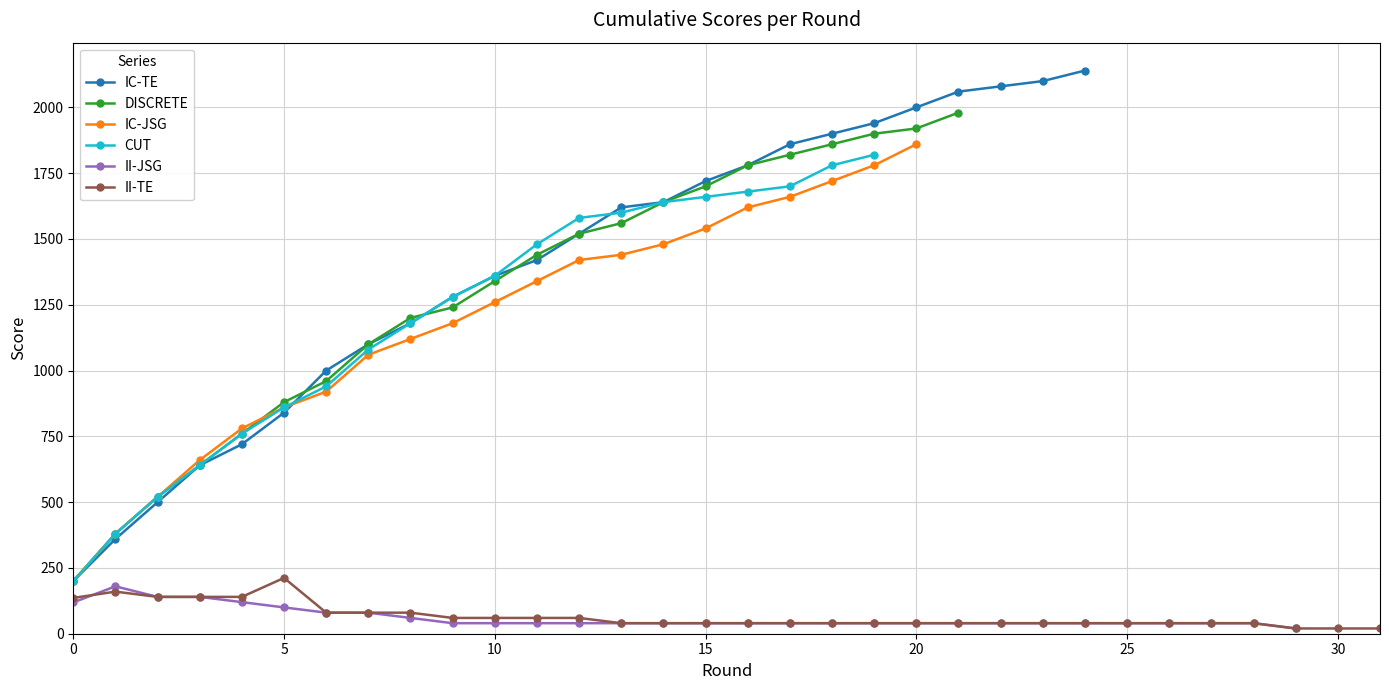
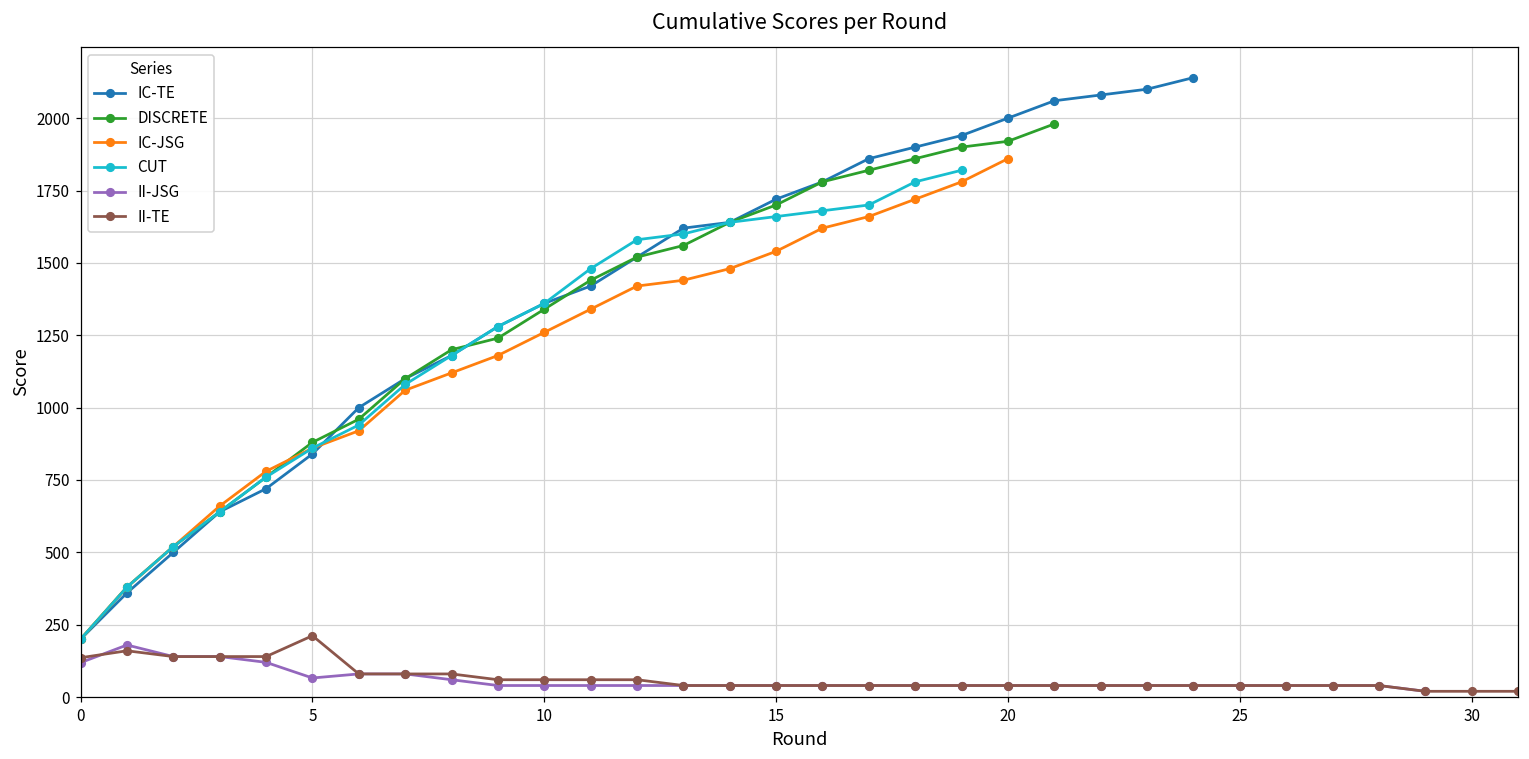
  {
    "IC-TE": {
      "5": 840,
      "15": 1720,
      "20": 2000
    },
    "DISCRETE": {
      "5": 880,
      "10": 1340,
      "15": 1700,
      "20": 1920
    },
    "IC-JSG": {
      "10": 1260,
      "15": 1540,
      "20": 1860
    },
    "CUT": {
      "15": 1660
    },
    "II-JSG": {
      "0": 120,
-     "5": 100,
+     "5": 70,
      "10": 40
    },
    "II-TE": {
      "0": 140,
      "5": 210,
      "10": 60,
      "30": 20
    }
  }
